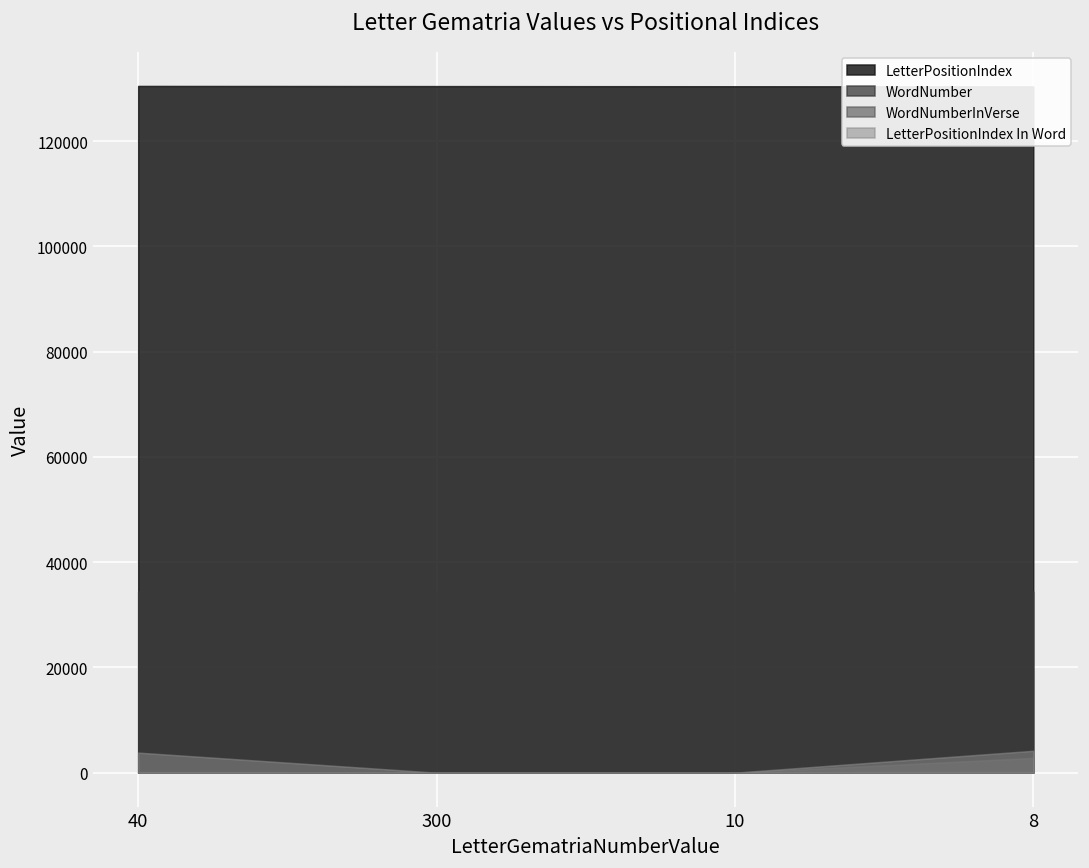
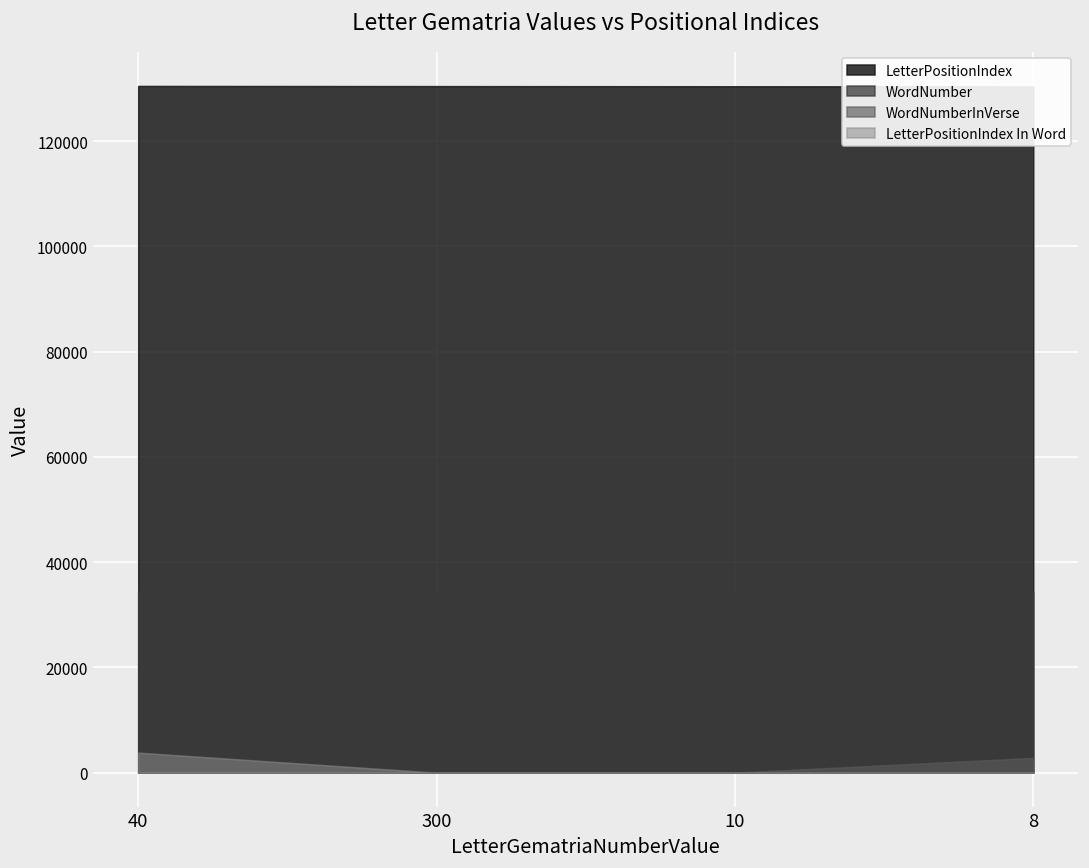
  {
    "LetterPositionIndex In Word": {
      "40": 4000,
-     "8": 4000
+     "8": 0
    }
  }
